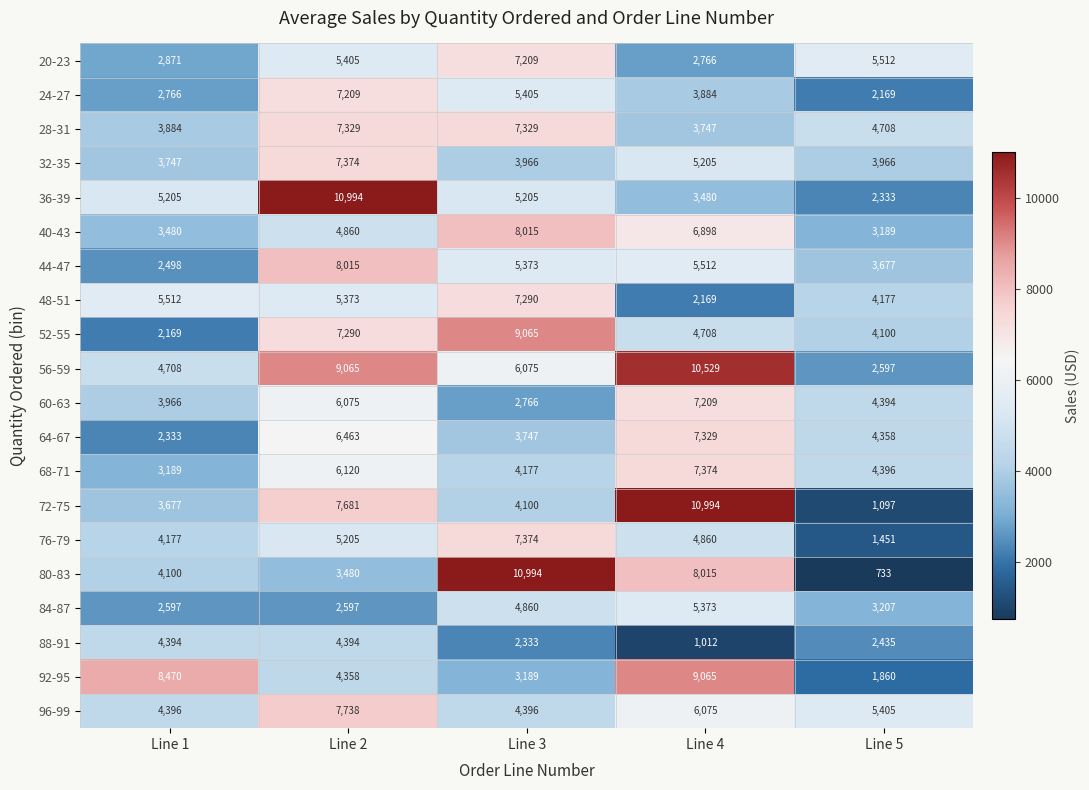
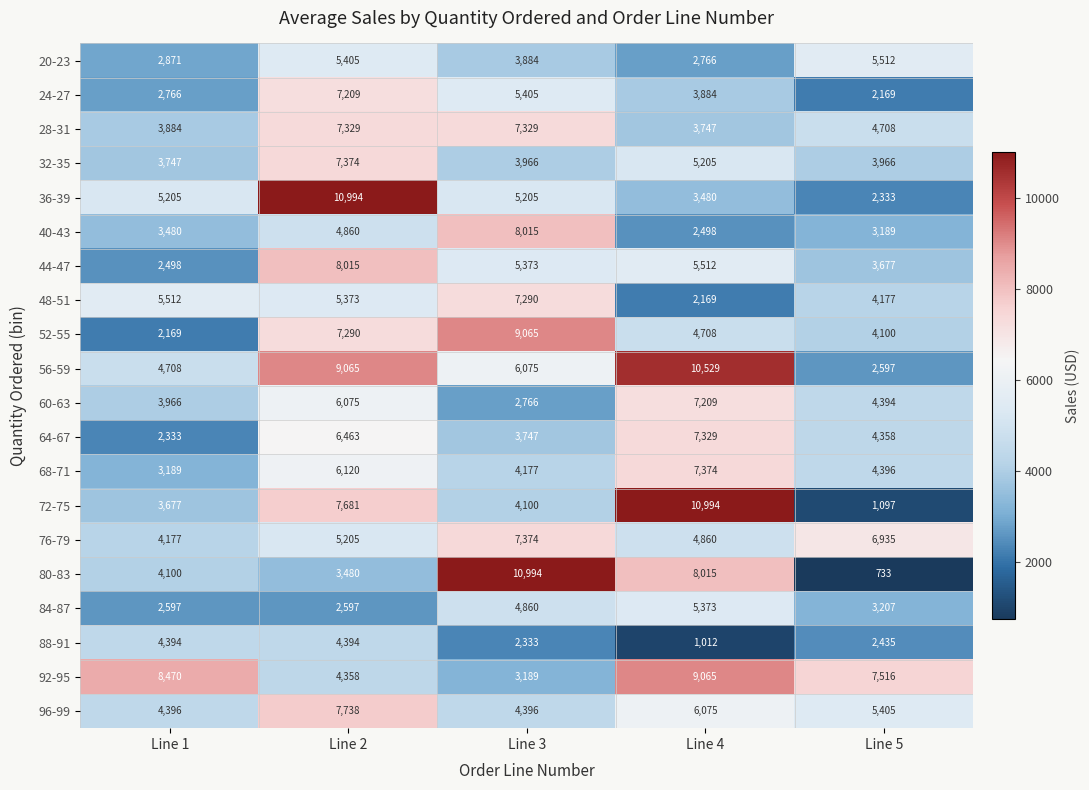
  {
    "20-23": {
      "Line 1": "2,871",
      "Line 2": "5,405",
-     "Line 3": "7,209",
+     "Line 3": "3,884",
      "Line 4": "2,766",
      "Line 5": "5,512"
    },
    "24-27": {
      "Line 1": "2,766",
      "Line 2": "7,209",
      "Line 3": "5,405",
      "Line 4": "3,884",
      "Line 5": "2,169"
    },
    "28-31": {
      "Line 1": "3,884",
      "Line 2": "7,329",
      "Line 3": "7,329",
      "Line 4": "3,747",
      "Line 5": "4,708"
    },
    "32-35": {
      "Line 1": "3,747",
      "Line 2": "7,374",
      "Line 3": "3,966",
      "Line 4": "5,205",
      "Line 5": "3,966"
    },
    "36-39": {
      "Line 1": "5,205",
      "Line 2": "10,994",
      "Line 3": "5,205",
      "Line 4": "3,480",
      "Line 5": "2,333"
    },
    "40-43": {
      "Line 1": "3,480",
      "Line 2": "4,860",
      "Line 3": "8,015",
-     "Line 4": "6,898",
+     "Line 4": "2,498",
      "Line 5": "3,189"
    },
    "44-47": {
      "Line 1": "2,498",
      "Line 2": "8,015",
      "Line 3": "5,373",
      "Line 4": "5,512",
      "Line 5": "3,677"
    },
    "48-51": {
      "Line 1": "5,512",
      "Line 2": "5,373",
      "Line 3": "7,290",
      "Line 4": "2,169",
      "Line 5": "4,177"
    },
    "52-55": {
      "Line 1": "2,169",
      "Line 2": "7,290",
      "Line 3": "9,065",
      "Line 4": "4,708",
      "Line 5": "4,100"
    },
    "56-59": {
      "Line 1": "4,708",
      "Line 2": "9,065",
      "Line 3": "6,075",
      "Line 4": "10,529",
      "Line 5": "2,597"
    },
    "60-63": {
      "Line 1": "3,966",
      "Line 2": "6,075",
      "Line 3": "2,766",
      "Line 4": "7,209",
      "Line 5": "4,394"
    },
    "64-67": {
      "Line 1": "2,333",
      "Line 2": "6,463",
      "Line 3": "3,747",
      "Line 4": "7,329",
      "Line 5": "4,358"
    },
    "68-71": {
      "Line 1": "3,189",
      "Line 2": "6,120",
      "Line 3": "4,177",
      "Line 4": "7,374",
      "Line 5": "4,396"
    },
    "72-75": {
      "Line 1": "3,677",
      "Line 2": "7,681",
      "Line 3": "4,100",
      "Line 4": "10,994",
      "Line 5": "1,097"
    },
    "76-79": {
      "Line 1": "4,177",
      "Line 2": "5,205",
      "Line 3": "7,374",
      "Line 4": "4,860",
-     "Line 5": "1,451"
+     "Line 5": "6,935"
    },
    "80-83": {
      "Line 1": "4,100",
      "Line 2": "3,480",
      "Line 3": "10,994",
      "Line 4": "8,015",
      "Line 5": "733"
    },
    "84-87": {
      "Line 1": "2,597",
      "Line 2": "2,597",
      "Line 3": "4,860",
      "Line 4": "5,373",
      "Line 5": "3,207"
    },
    "88-91": {
      "Line 1": "4,394",
      "Line 2": "4,394",
      "Line 3": "2,333",
      "Line 4": "1,012",
      "Line 5": "2,435"
    },
    "92-95": {
      "Line 1": "8,470",
      "Line 2": "4,358",
      "Line 3": "3,189",
      "Line 4": "9,065",
-     "Line 5": "1,860"
+     "Line 5": "7,516"
    },
    "96-99": {
      "Line 1": "4,396",
      "Line 2": "7,738",
      "Line 3": "4,396",
      "Line 4": "6,075",
      "Line 5": "5,405"
    }
  }
